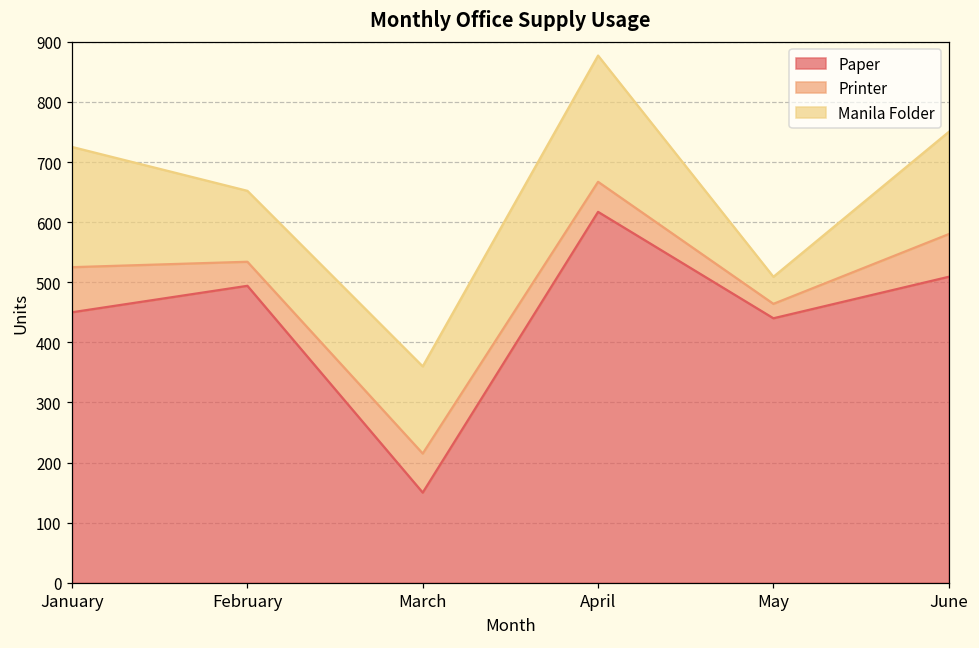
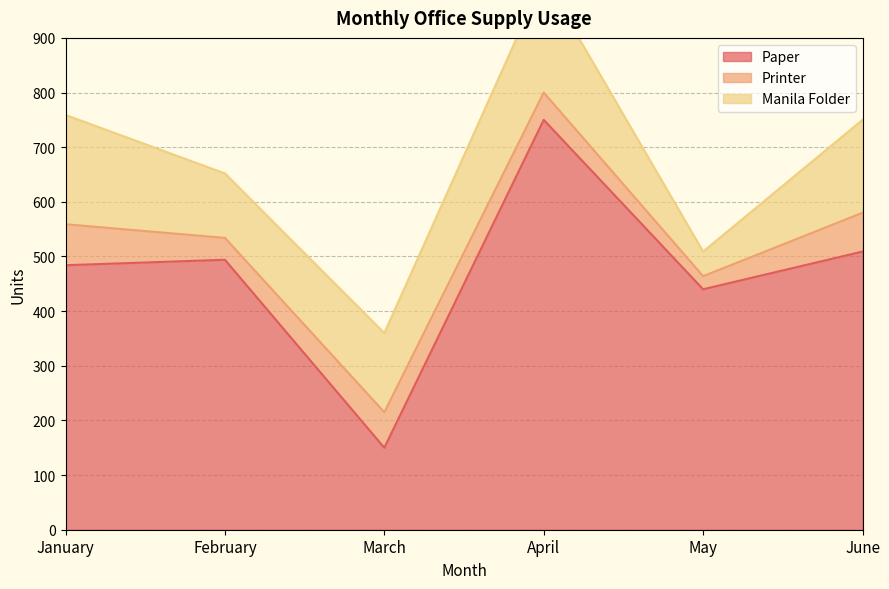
  {
    "Paper": {
-     "January": 450,
+     "January": 480,
      "February": 490,
      "March": 150,
-     "April": 620,
+     "April": 750,
      "May": 440,
      "June": 510
    }
  }
